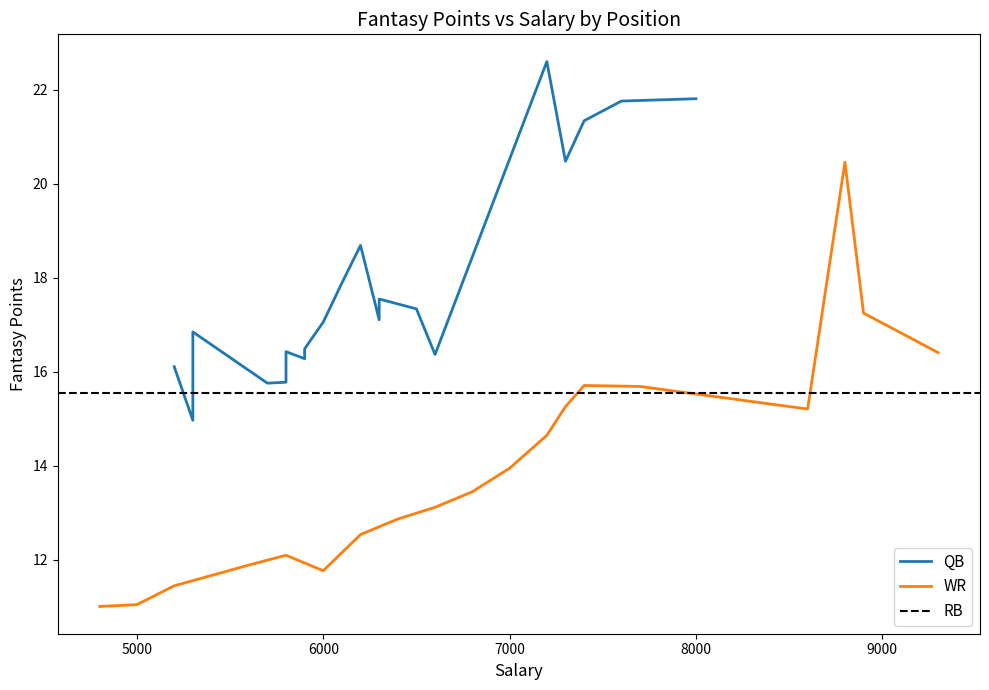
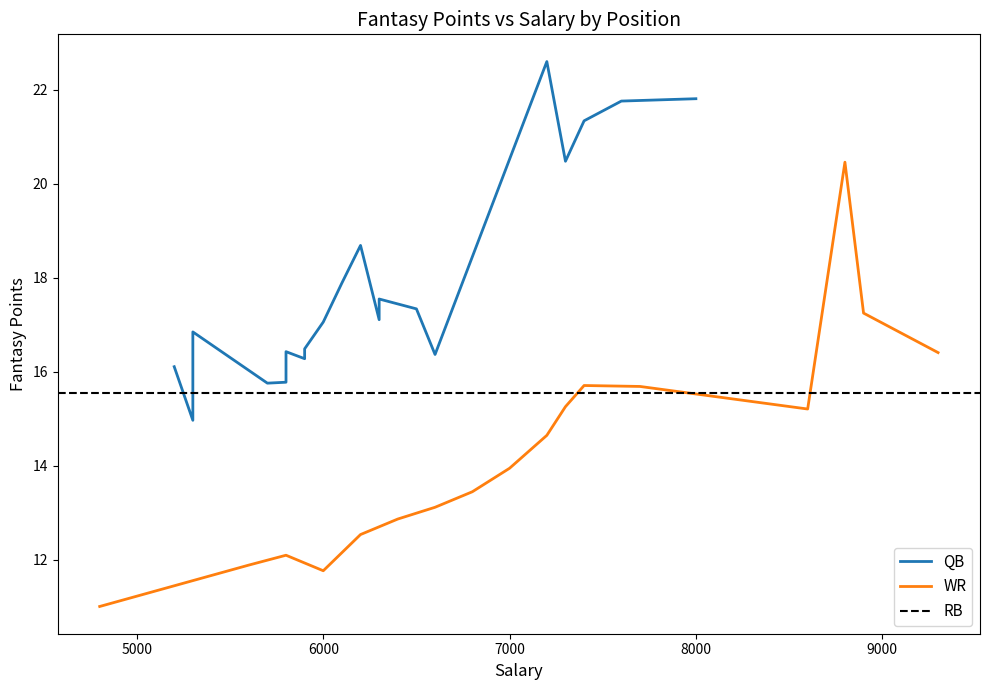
  {
    "WR": {
-     "5000": 11.1,
+     "5000": 11.2,
      "6000": 11.8,
      "7000": 14.0
    }
  }
